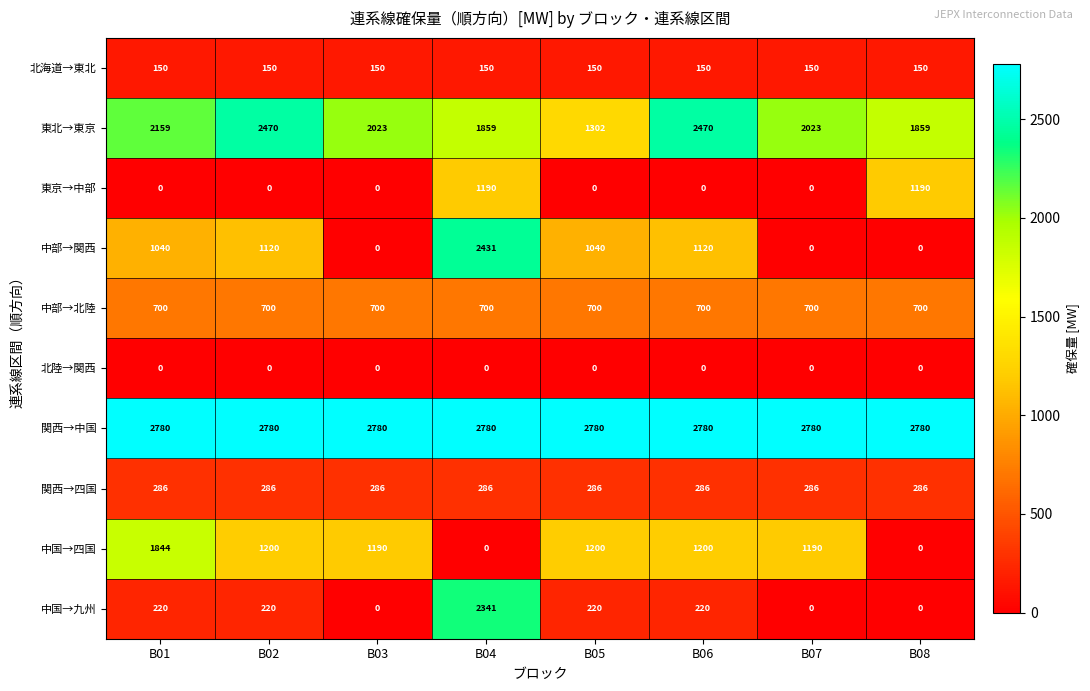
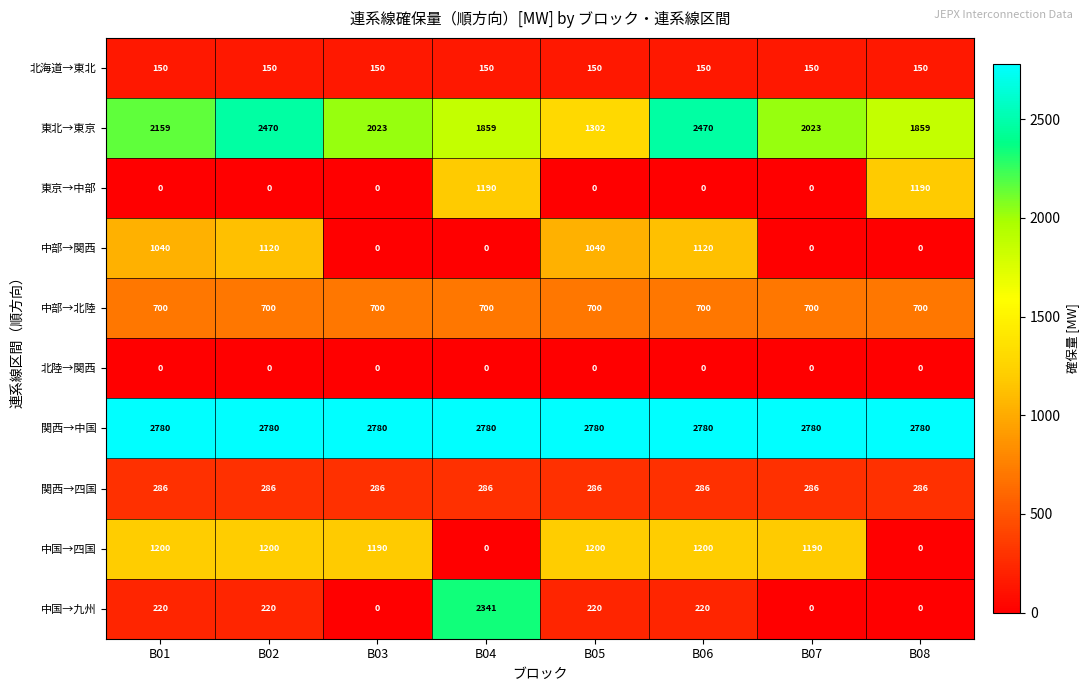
  {
    "北海道→東北": {
      "B01": 150,
      "B02": 150,
      "B03": 150,
      "B04": 150,
      "B05": 150,
      "B06": 150,
      "B07": 150,
      "B08": 150
    },
    "東北→東京": {
      "B01": 2159,
      "B02": 2470,
      "B03": 2023,
      "B04": 1859,
      "B05": 1302,
      "B06": 2470,
      "B07": 2023,
      "B08": 1859
    },
    "東京→中部": {
      "B01": 0,
      "B02": 0,
      "B03": 0,
      "B04": 1190,
      "B05": 0,
      "B06": 0,
      "B07": 0,
      "B08": 1190
    },
    "中部→関西": {
      "B01": 1040,
      "B02": 1120,
      "B03": 0,
-     "B04": 2431,
+     "B04": 0,
      "B05": 1040,
      "B06": 1120,
      "B07": 0,
      "B08": 0
    },
    "中部→北陸": {
      "B01": 700,
      "B02": 700,
      "B03": 700,
      "B04": 700,
      "B05": 700,
      "B06": 700,
      "B07": 700,
      "B08": 700
    },
    "北陸→関西": {
      "B01": 0,
      "B02": 0,
      "B03": 0,
      "B04": 0,
      "B05": 0,
      "B06": 0,
      "B07": 0,
      "B08": 0
    },
    "関西→中国": {
      "B01": 2780,
      "B02": 2780,
      "B03": 2780,
      "B04": 2780,
      "B05": 2780,
      "B06": 2780,
      "B07": 2780,
      "B08": 2780
    },
    "関西→四国": {
      "B01": 286,
      "B02": 286,
      "B03": 286,
      "B04": 286,
      "B05": 286,
      "B06": 286,
      "B07": 286,
      "B08": 286
    },
    "中国→四国": {
-     "B01": 1844,
+     "B01": 1200,
      "B02": 1200,
      "B03": 1190,
      "B04": 0,
      "B05": 1200,
      "B06": 1200,
      "B07": 1190,
      "B08": 0
    },
    "中国→九州": {
      "B01": 220,
      "B02": 220,
      "B03": 0,
      "B04": 2341,
      "B05": 220,
      "B06": 220,
      "B07": 0,
      "B08": 0
    }
  }
